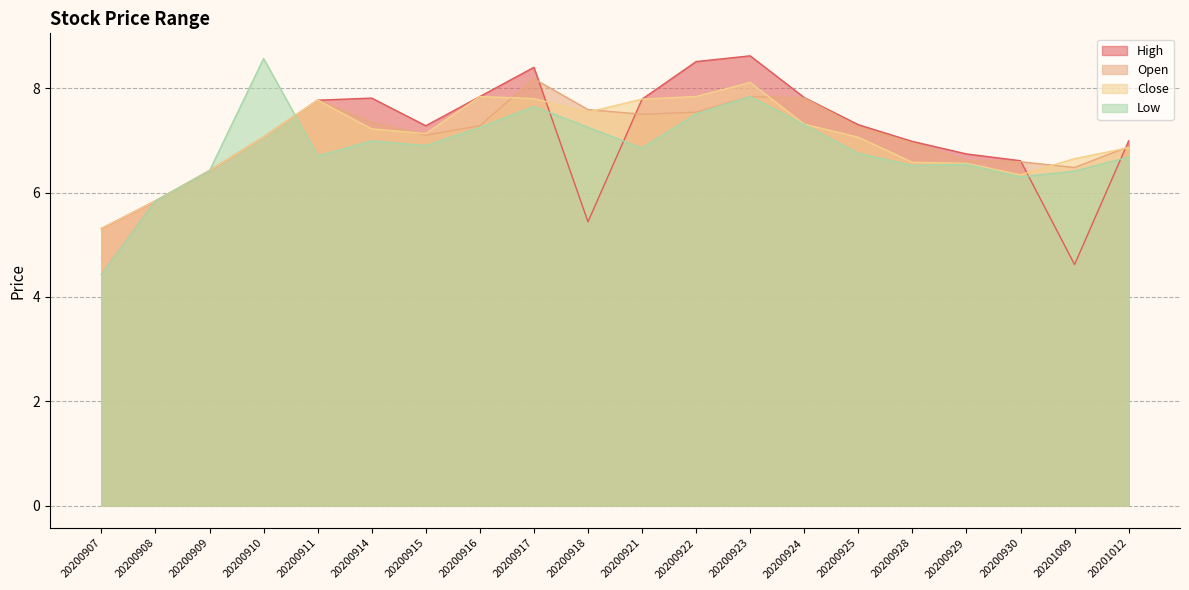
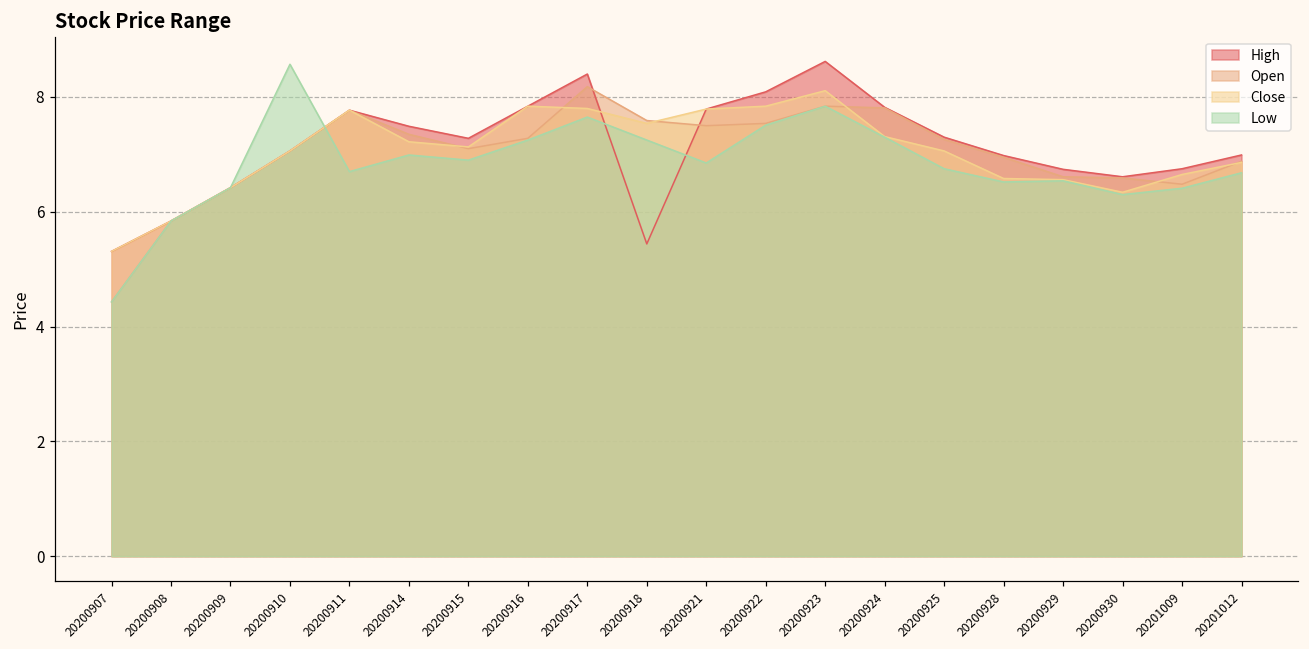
  {
    "High": {
-     "20200914": 7.8,
+     "20200914": 7.5,
      "20200915": 7.3,
      "20200917": 8.4,
      "20200918": 5.4,
-     "20200922": 8.5,
+     "20200922": 8.1,
      "20200923": 8.6,
      "20200929": 6.7,
-     "20201009": 4.6,
+     "20201009": 6.8,
      "20201012": 7.0
    },
    "Low": {
      "20200910": 8.6,
      "20200911": 6.7,
      "20200914": 7.0,
      "20200915": 6.9,
      "20200917": 7.7,
      "20200918": 7.3,
      "20200921": 6.9,
      "20200925": 6.8,
      "20200928": 6.5,
      "20201009": 6.4,
      "20201012": 6.7
    }
  }
